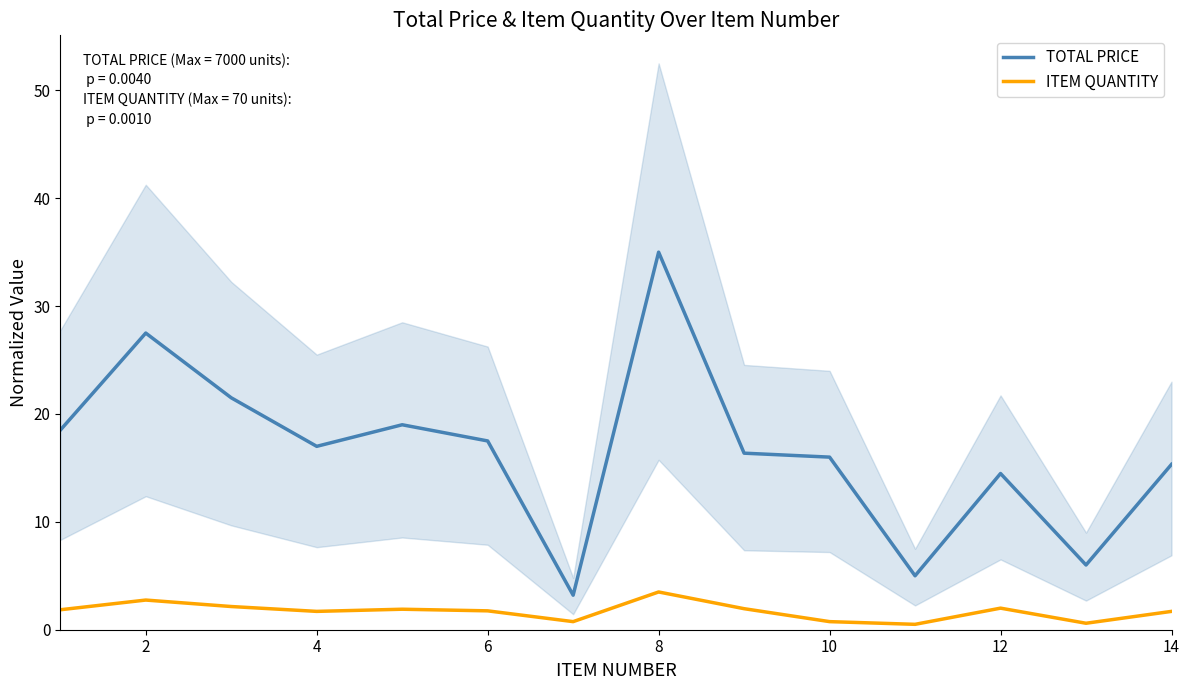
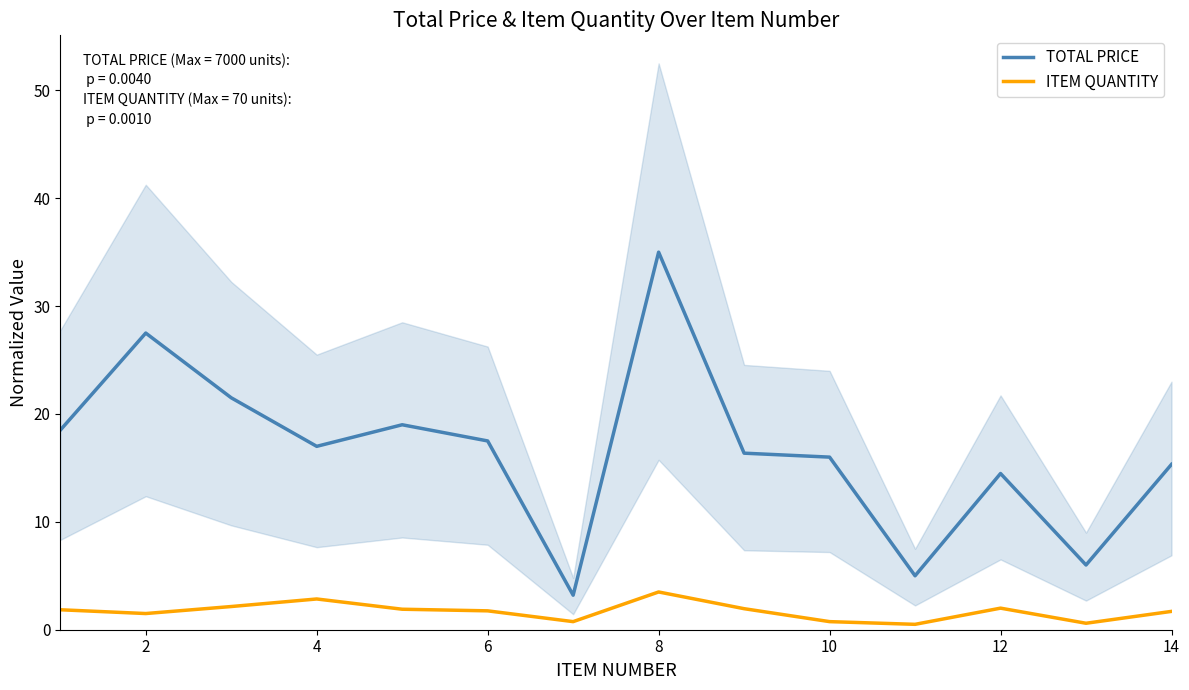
  {
    "ITEM QUANTITY": {
-     "2": 2.8,
-     "4": 1.7,
+     "2": 1.5,
+     "4": 2.9,
      "6": 1.8,
      "8": 3.5,
      "10": 0.8,
      "12": 2.0,
      "14": 1.7
    }
  }
